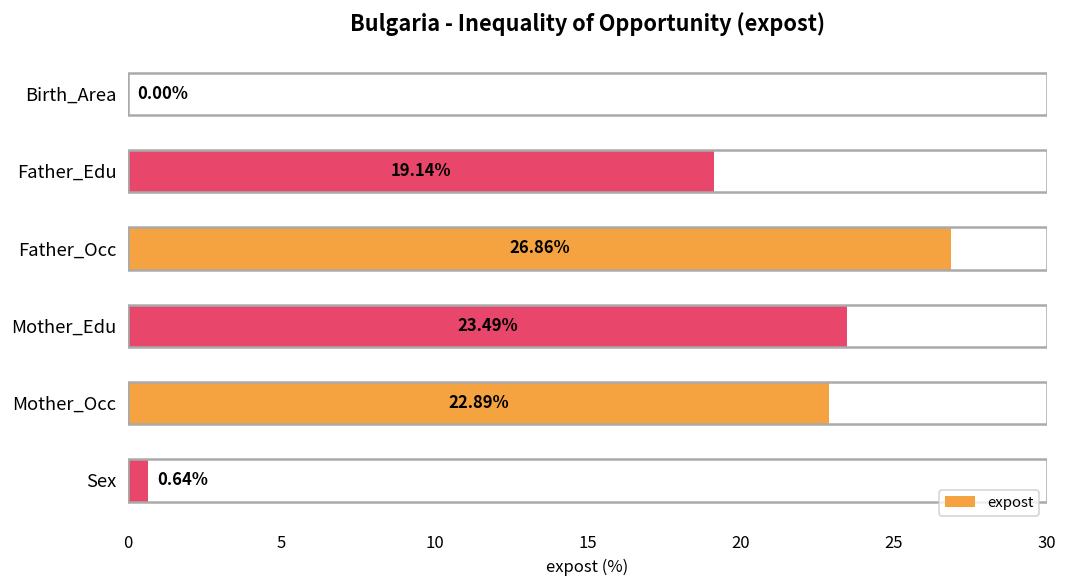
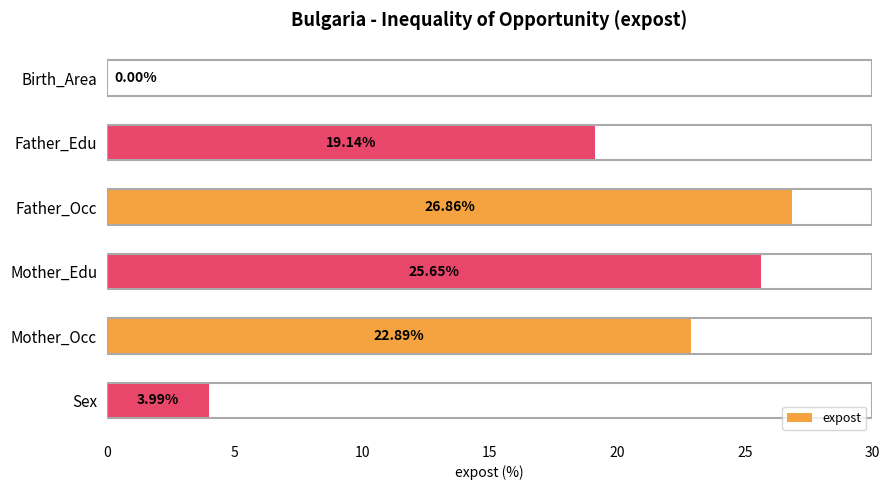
  {
    "Birth_Area": "0.00%",
    "Father_Edu": "19.14%",
    "Father_Occ": "26.86%",
-   "Mother_Edu": "23.49%",
+   "Mother_Edu": "25.65%",
    "Mother_Occ": "22.89%",
-   "Sex": "0.64%"
+   "Sex": "3.99%"
  }
